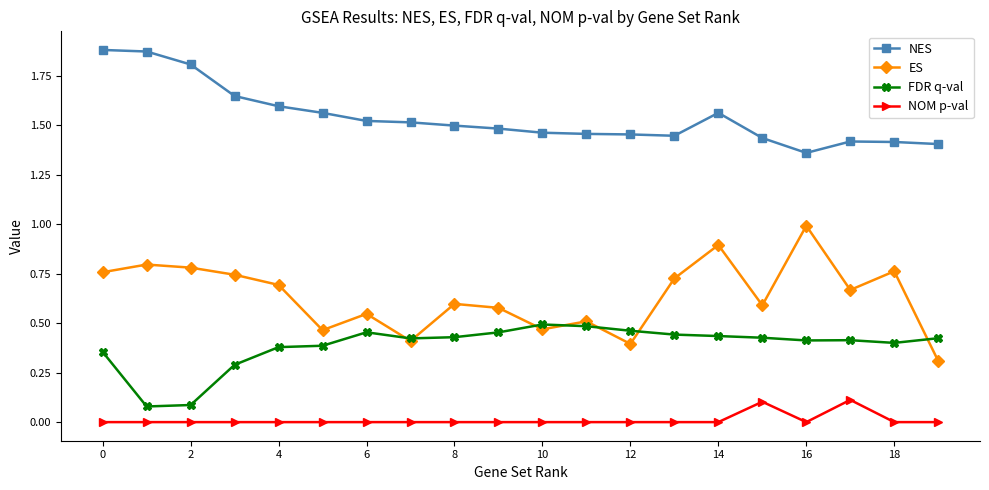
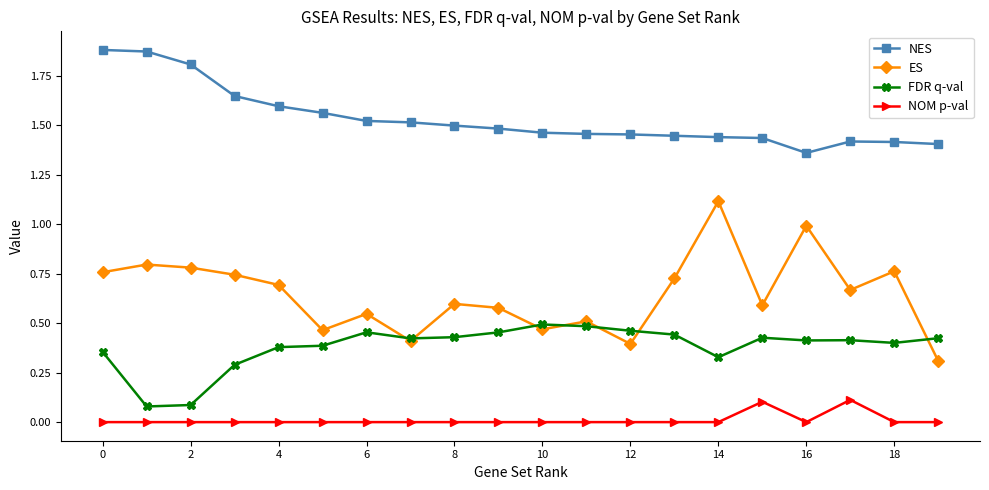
  {
    "NES": {
      "0": 1.88,
      "2": 1.81,
      "4": 1.60,
      "6": 1.52,
      "8": 1.50,
      "10": 1.46,
      "12": 1.45,
-     "14": 1.56,
+     "14": 1.44,
      "16": 1.36,
      "18": 1.42
    },
    "ES": {
      "0": 0.76,
      "2": 0.78,
      "4": 0.69,
      "6": 0.55,
      "8": 0.60,
      "10": 0.47,
      "12": 0.40,
-     "14": 0.90,
+     "14": 1.12,
      "16": 0.99,
      "18": 0.76
    },
    "FDR q-val": {
      "0": 0.35,
      "2": 0.09,
      "4": 0.38,
      "6": 0.45,
      "8": 0.43,
      "10": 0.49,
      "12": 0.46,
-     "14": 0.44,
+     "14": 0.33,
      "16": 0.41,
      "18": 0.40
    },
    "NOM p-val": {
      "0": 0.00,
      "2": 0.00,
      "4": 0.00,
      "6": 0.00,
      "8": 0.00,
      "10": 0.00,
      "12": 0.00,
      "14": 0.00,
      "16": 0.00,
      "18": 0.00
    }
  }
